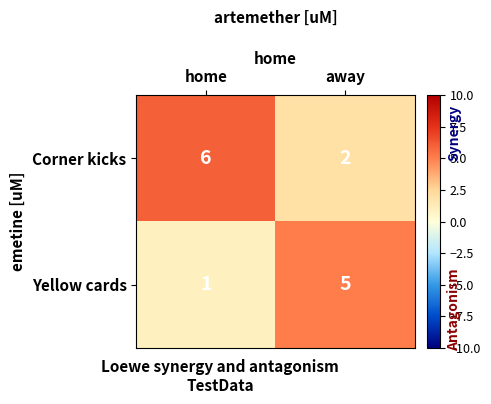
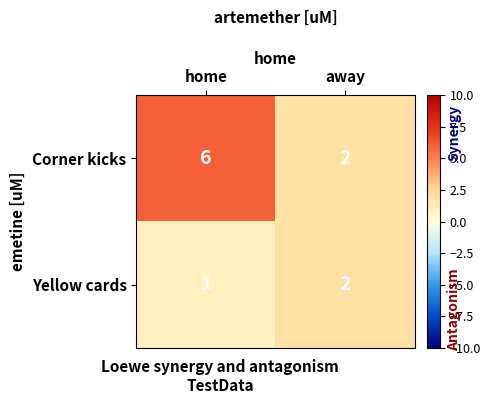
  {
    "Corner kicks": {
      "home": 6,
      "away": 2
    },
    "Yellow cards": {
      "home": 1,
-     "away": 5
+     "away": 2
    }
  }
